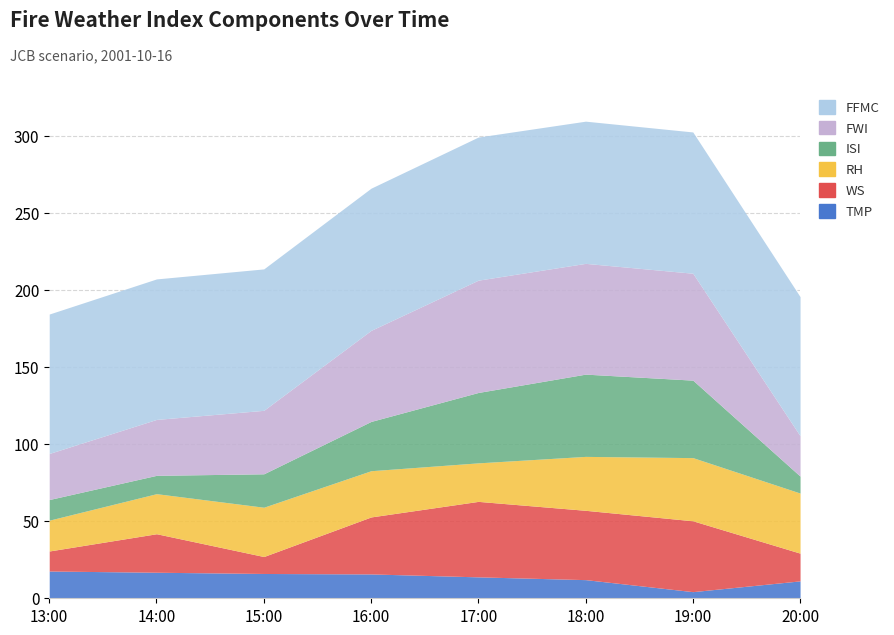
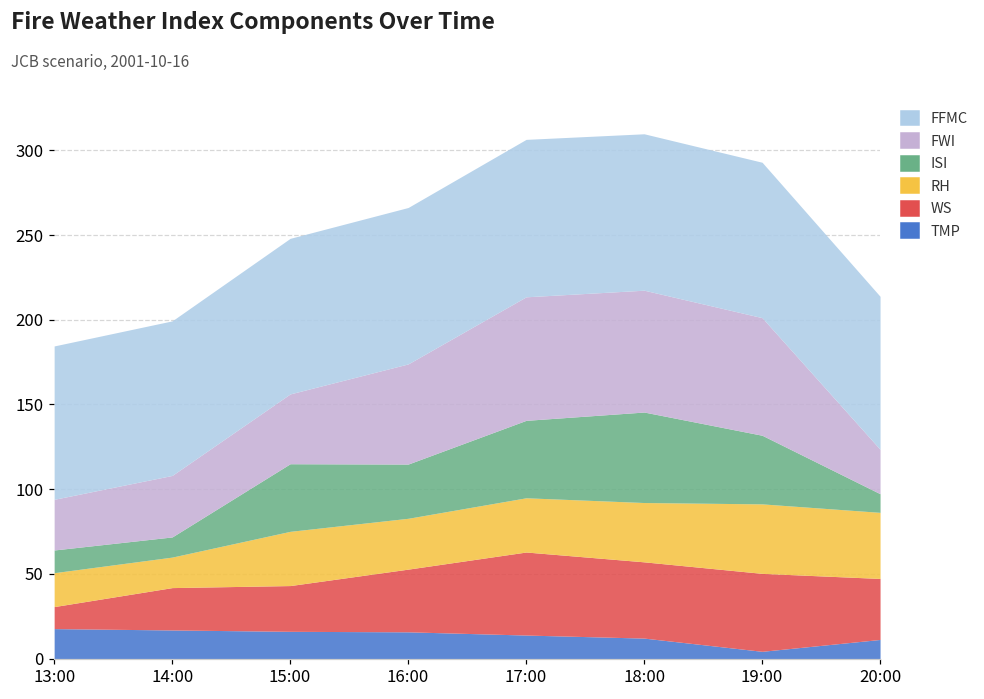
  {
    "TMP": {
      "13:00": 18,
      "14:00": 17,
      "15:00": 16,
      "16:00": 16,
      "17:00": 14,
      "18:00": 12,
      "19:00": 4,
      "20:00": 11
    },
    "WS": {
      "13:00": 13,
      "14:00": 25,
-     "15:00": 11,
+     "15:00": 27,
      "16:00": 37,
      "17:00": 49,
      "18:00": 45,
      "19:00": 46,
-     "20:00": 18
+     "20:00": 36
    },
    "RH": {
      "13:00": 20,
-     "14:00": 26,
+     "14:00": 18,
      "15:00": 32,
      "16:00": 30,
-     "17:00": 25,
+     "17:00": 32,
      "18:00": 35,
      "19:00": 41,
      "20:00": 39
    },
    "ISI": {
      "13:00": 13,
      "14:00": 12,
-     "15:00": 22,
+     "15:00": 40,
      "16:00": 32,
      "17:00": 46,
      "18:00": 53,
-     "19:00": 50,
+     "19:00": 41,
      "20:00": 11
    }
  }
